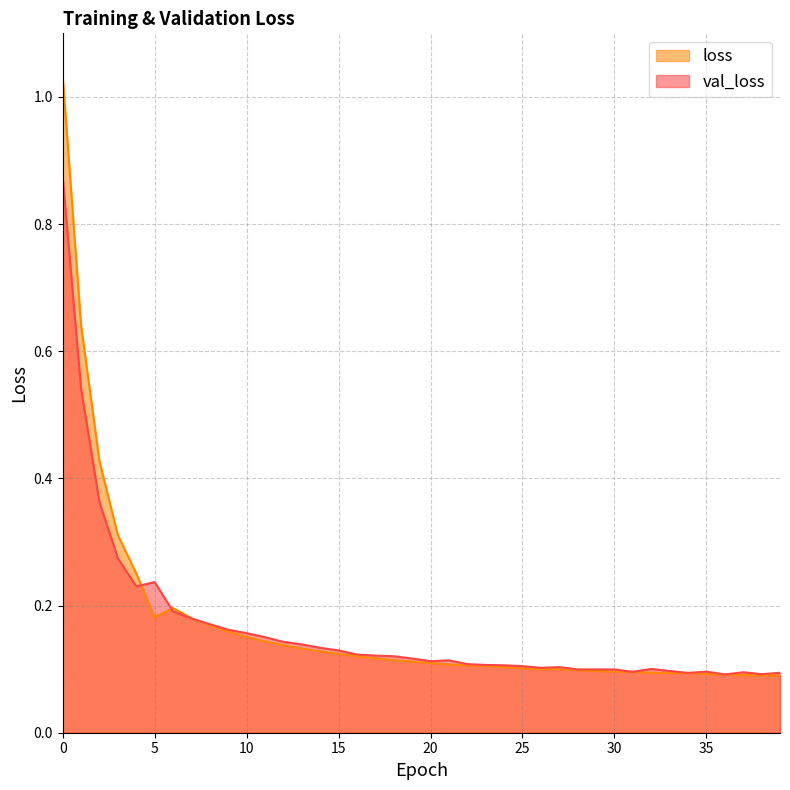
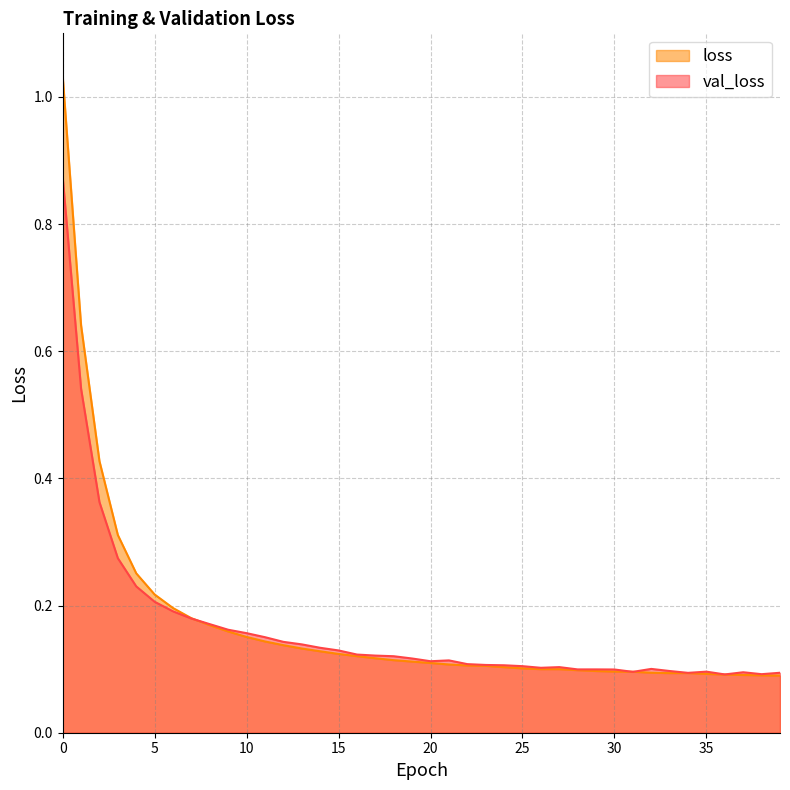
  {
    "loss": {
      "0": 1.03,
-     "5": 0.18,
+     "5": 0.22,
      "10": 0.15,
      "15": 0.12
    },
    "val_loss": {
      "0": 0.87,
-     "5": 0.24,
+     "5": 0.21,
      "10": 0.16,
      "15": 0.13
    }
  }
